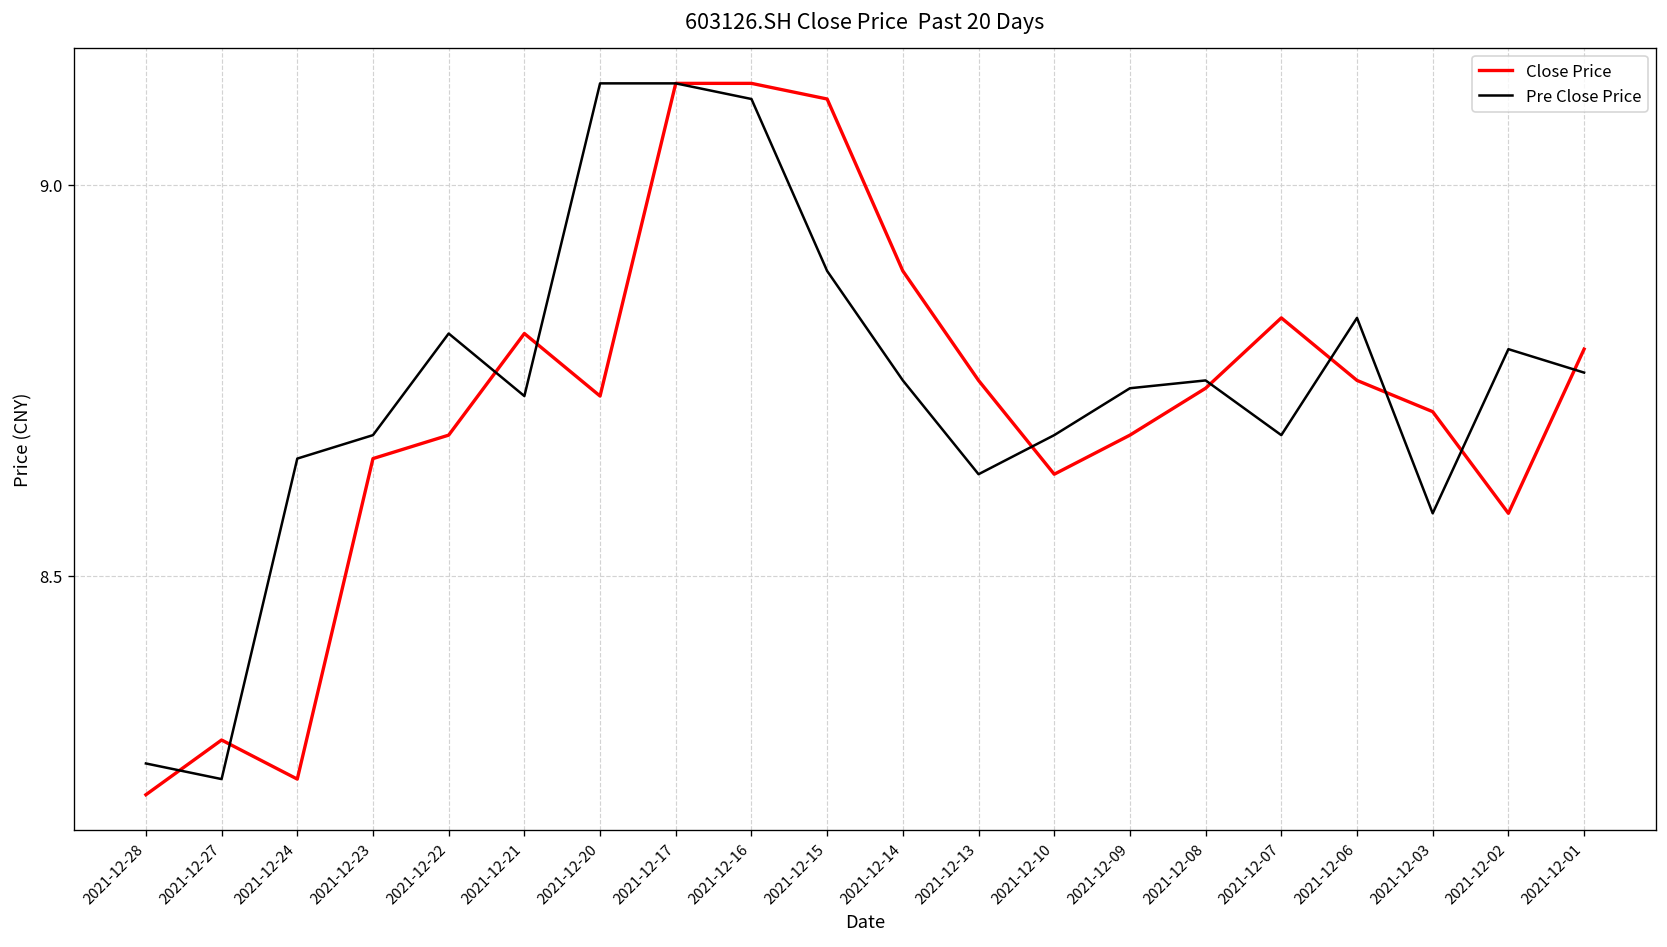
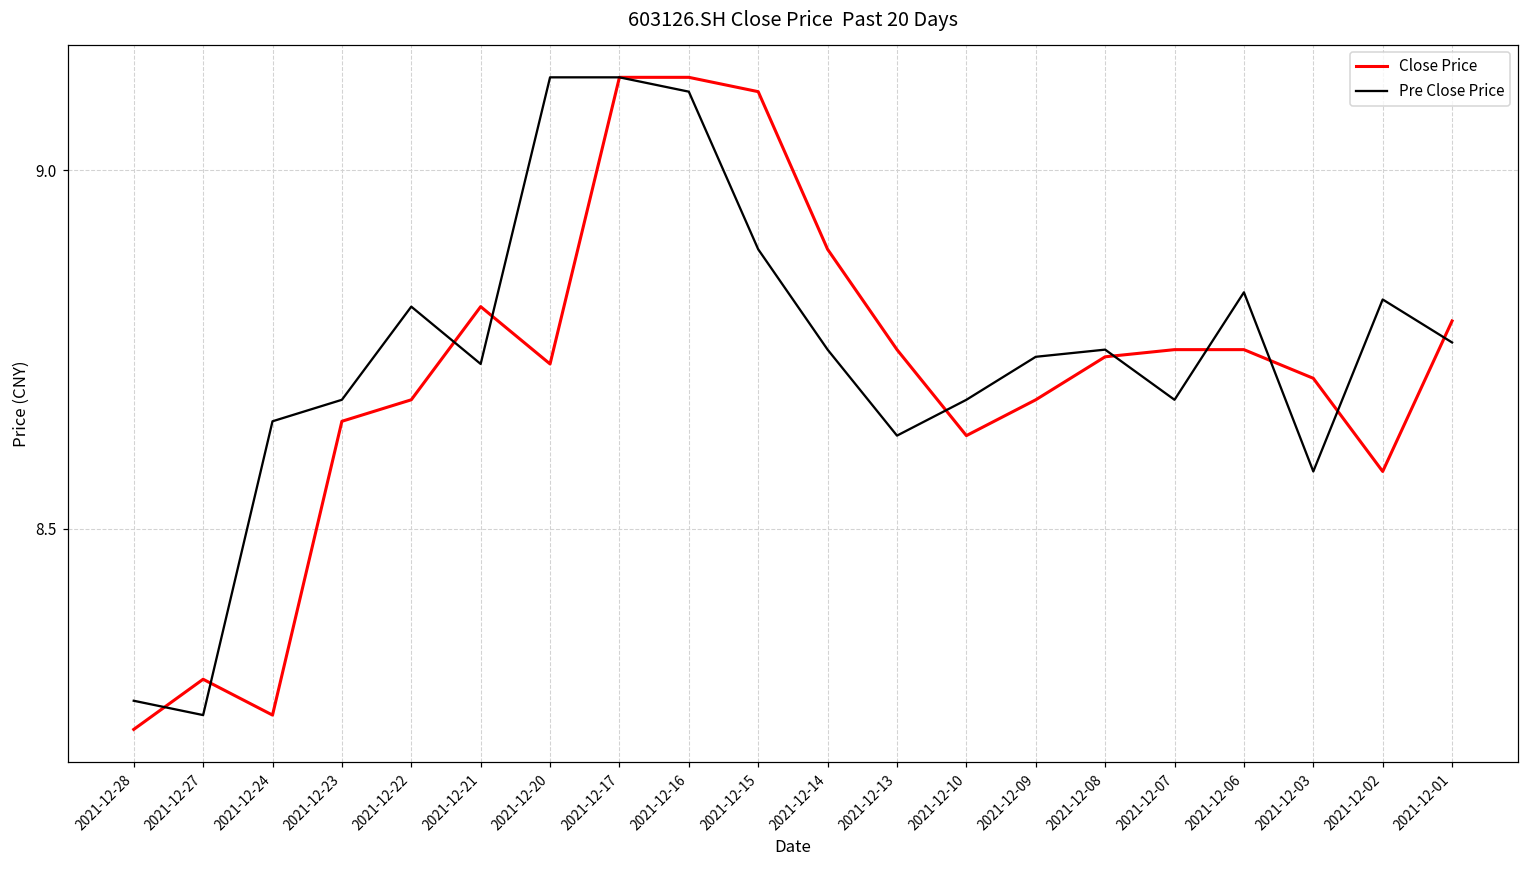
  {
    "Close Price": {
      "2021-12-28": 8.22,
      "2021-12-27": 8.29,
      "2021-12-24": 8.24,
      "2021-12-23": 8.65,
      "2021-12-22": 8.68,
      "2021-12-21": 8.81,
      "2021-12-20": 8.73,
      "2021-12-16": 9.13,
      "2021-12-15": 9.11,
      "2021-12-14": 8.89,
      "2021-12-13": 8.75,
      "2021-12-10": 8.63,
      "2021-12-09": 8.68,
      "2021-12-08": 8.74,
-     "2021-12-07": 8.83,
+     "2021-12-07": 8.75,
      "2021-12-06": 8.75,
      "2021-12-03": 8.71,
      "2021-12-02": 8.58,
      "2021-12-01": 8.79
    },
    "Pre Close Price": {
      "2021-12-28": 8.26,
      "2021-12-27": 8.24,
      "2021-12-24": 8.65,
      "2021-12-23": 8.68,
      "2021-12-22": 8.81,
      "2021-12-21": 8.73,
      "2021-12-20": 9.13,
      "2021-12-16": 9.11,
      "2021-12-15": 8.89,
      "2021-12-14": 8.75,
      "2021-12-13": 8.63,
      "2021-12-10": 8.68,
      "2021-12-09": 8.74,
      "2021-12-08": 8.75,
      "2021-12-07": 8.68,
      "2021-12-06": 8.83,
      "2021-12-03": 8.58,
-     "2021-12-02": 8.79,
+     "2021-12-02": 8.82,
      "2021-12-01": 8.76
    }
  }
